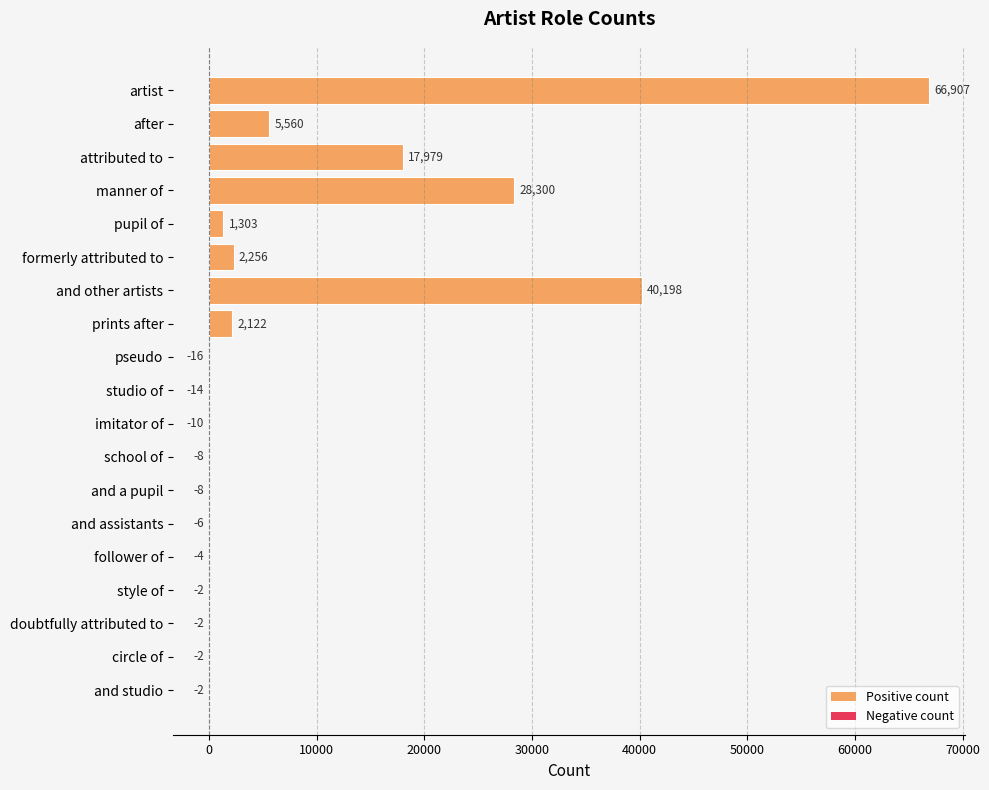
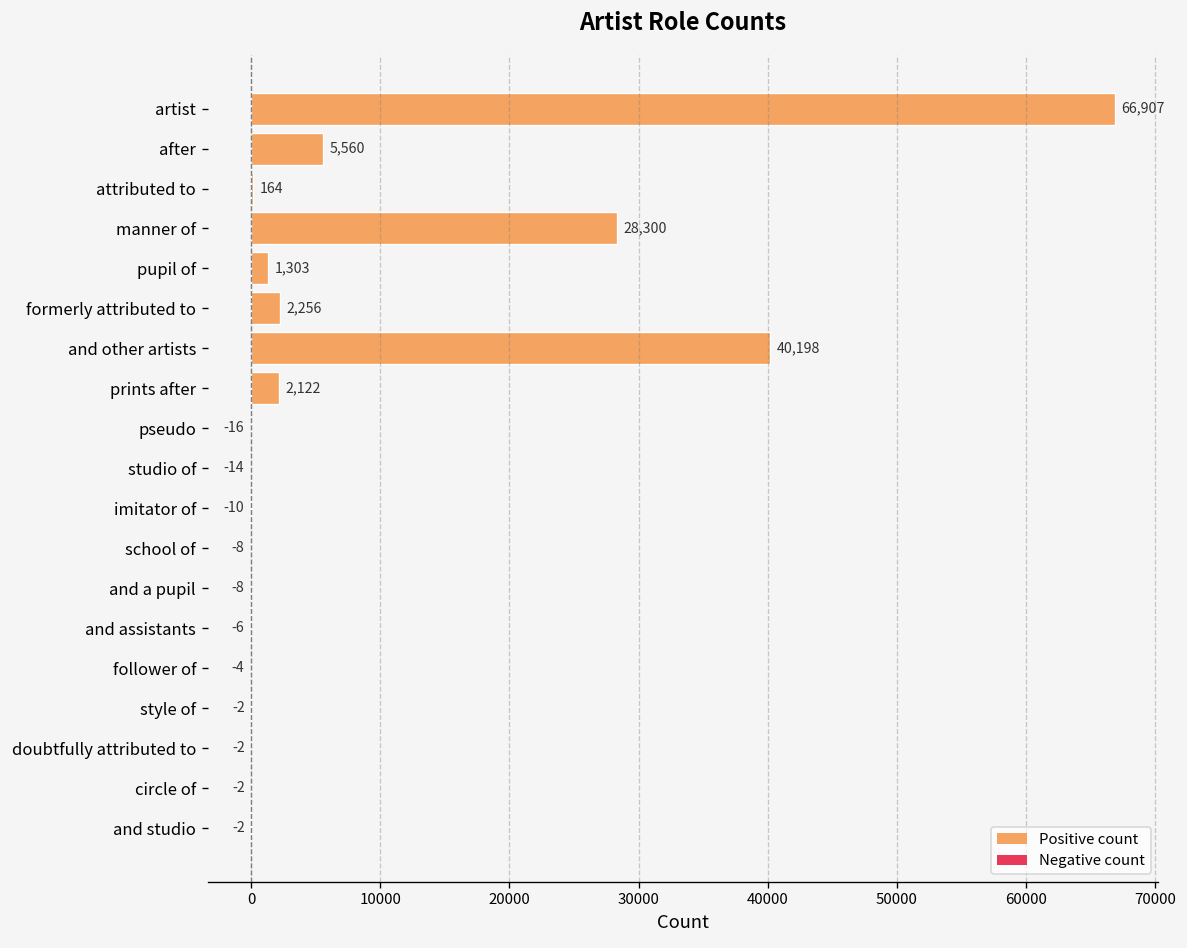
  {
    "artist": "66,907",
    "after": "5,560",
-   "attributed to": "17,979",
+   "attributed to": "164",
    "manner of": "28,300",
    "pupil of": "1,303",
    "formerly attributed to": "2,256",
    "and other artists": "40,198",
    "prints after": "2,122",
    "pseudo": "-16",
    "studio of": "-14",
    "imitator of": "-10",
    "school of": "-8",
    "and a pupil": "-8",
    "and assistants": "-6",
    "follower of": "-4",
    "style of": "-2",
    "doubtfully attributed to": "-2",
    "circle of": "-2",
    "and studio": "-2"
  }
